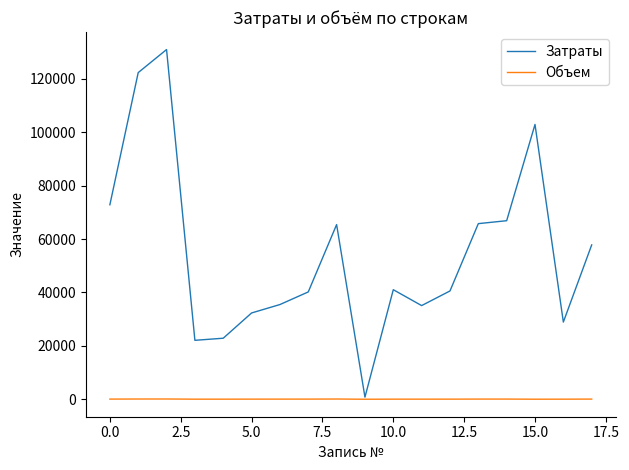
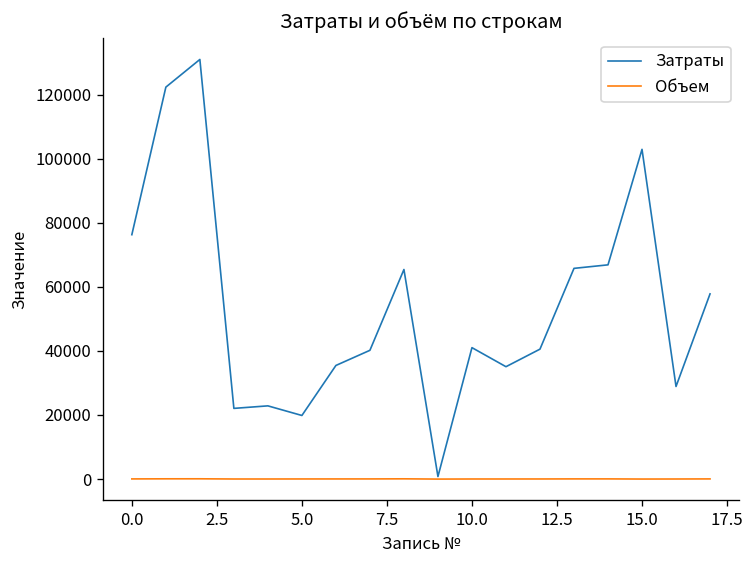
  {
    "Затраты": {
-     "0.0": 73000,
-     "5.0": 32000,
+     "0.0": 76000,
+     "5.0": 20000,
      "10.0": 41000,
      "15.0": 103000
    },
    "Объем": {
      "0.0": 0,
      "5.0": 0,
      "10.0": 0,
      "15.0": 0
    }
  }
